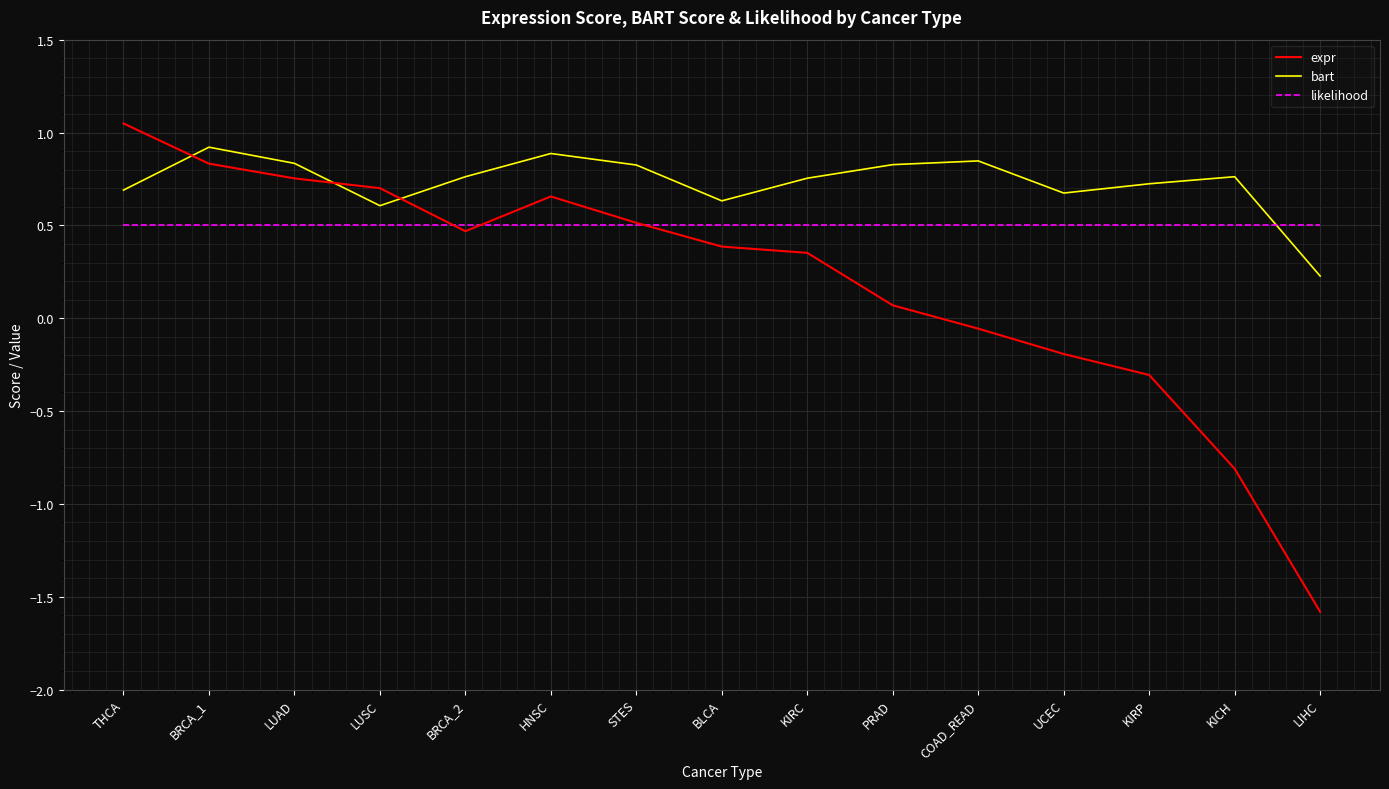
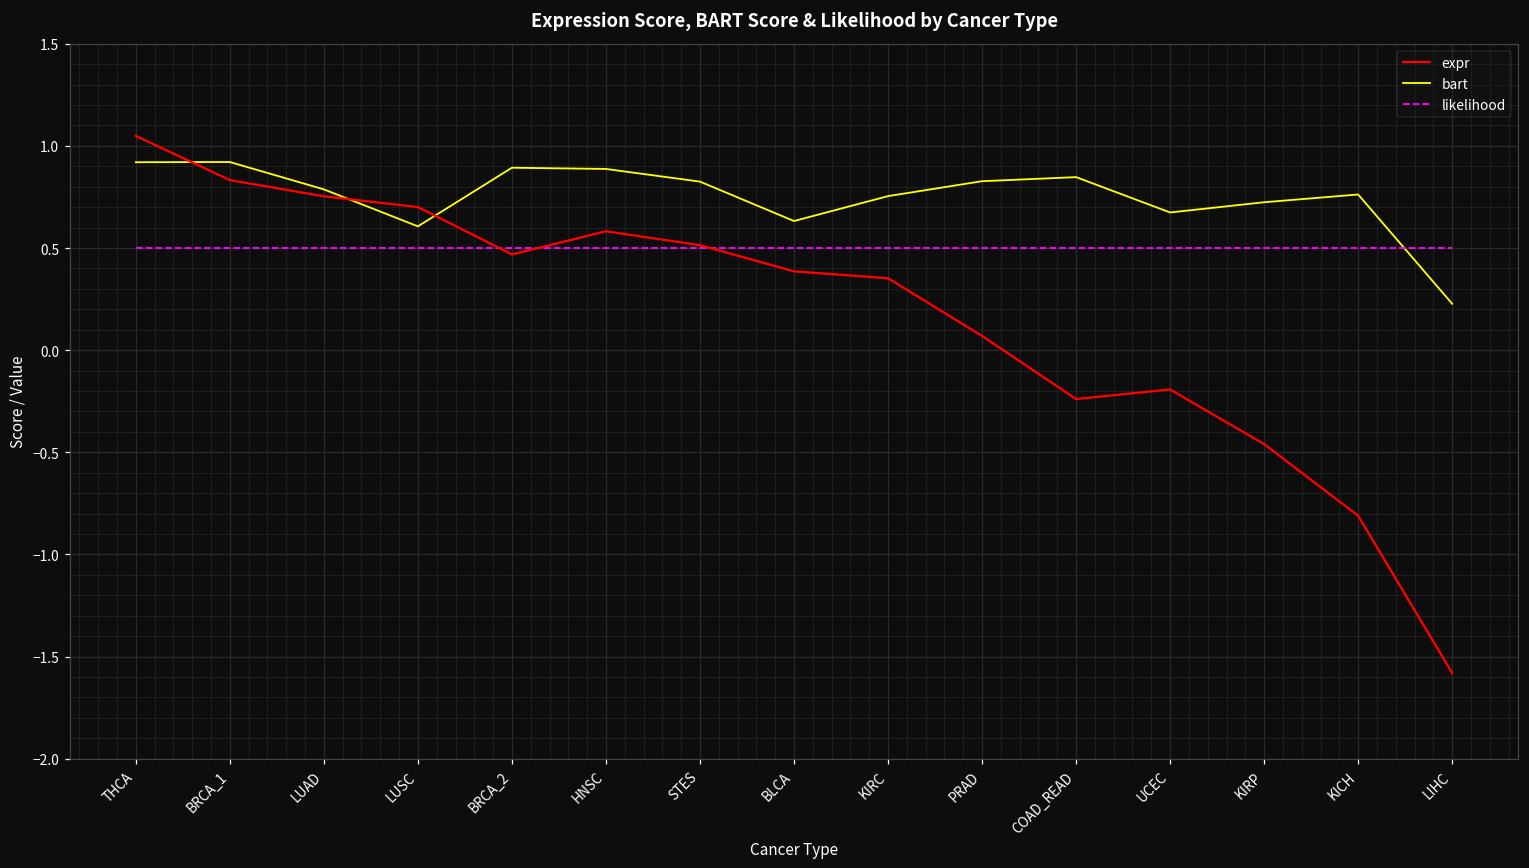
  {
    "expr": {
      "THCA": 1.05,
      "BRCA_1": 0.83,
      "LUAD": 0.75,
      "LUSC": 0.70,
      "BRCA_2": 0.47,
-     "HNSC": 0.66,
+     "HNSC": 0.58,
      "STES": 0.51,
      "BLCA": 0.39,
      "KIRC": 0.35,
      "PRAD": 0.07,
-     "COAD_READ": -0.06,
+     "COAD_READ": -0.24,
      "UCEC": -0.19,
-     "KIRP": -0.31,
+     "KIRP": -0.46,
      "KICH": -0.81,
      "LIHC": -1.58
    },
    "bart": {
-     "THCA": 0.69,
+     "THCA": 0.92,
      "BRCA_1": 0.92,
-     "LUAD": 0.83,
+     "LUAD": 0.79,
      "LUSC": 0.61,
-     "BRCA_2": 0.76,
+     "BRCA_2": 0.89,
      "HNSC": 0.89,
      "STES": 0.83,
      "BLCA": 0.63,
      "KIRC": 0.75,
      "PRAD": 0.83,
      "COAD_READ": 0.85,
      "UCEC": 0.67,
      "KIRP": 0.72,
      "KICH": 0.76,
      "LIHC": 0.23
    },
    "likelihood": {
      "THCA": 0.50,
      "BRCA_1": 0.50,
      "LUAD": 0.50,
      "LUSC": 0.50,
      "BRCA_2": 0.50,
      "HNSC": 0.50,
      "STES": 0.50,
      "BLCA": 0.50,
      "KIRC": 0.50,
      "PRAD": 0.50,
      "COAD_READ": 0.50,
      "UCEC": 0.50,
      "KIRP": 0.50,
      "KICH": 0.50,
      "LIHC": 0.50
    }
  }
